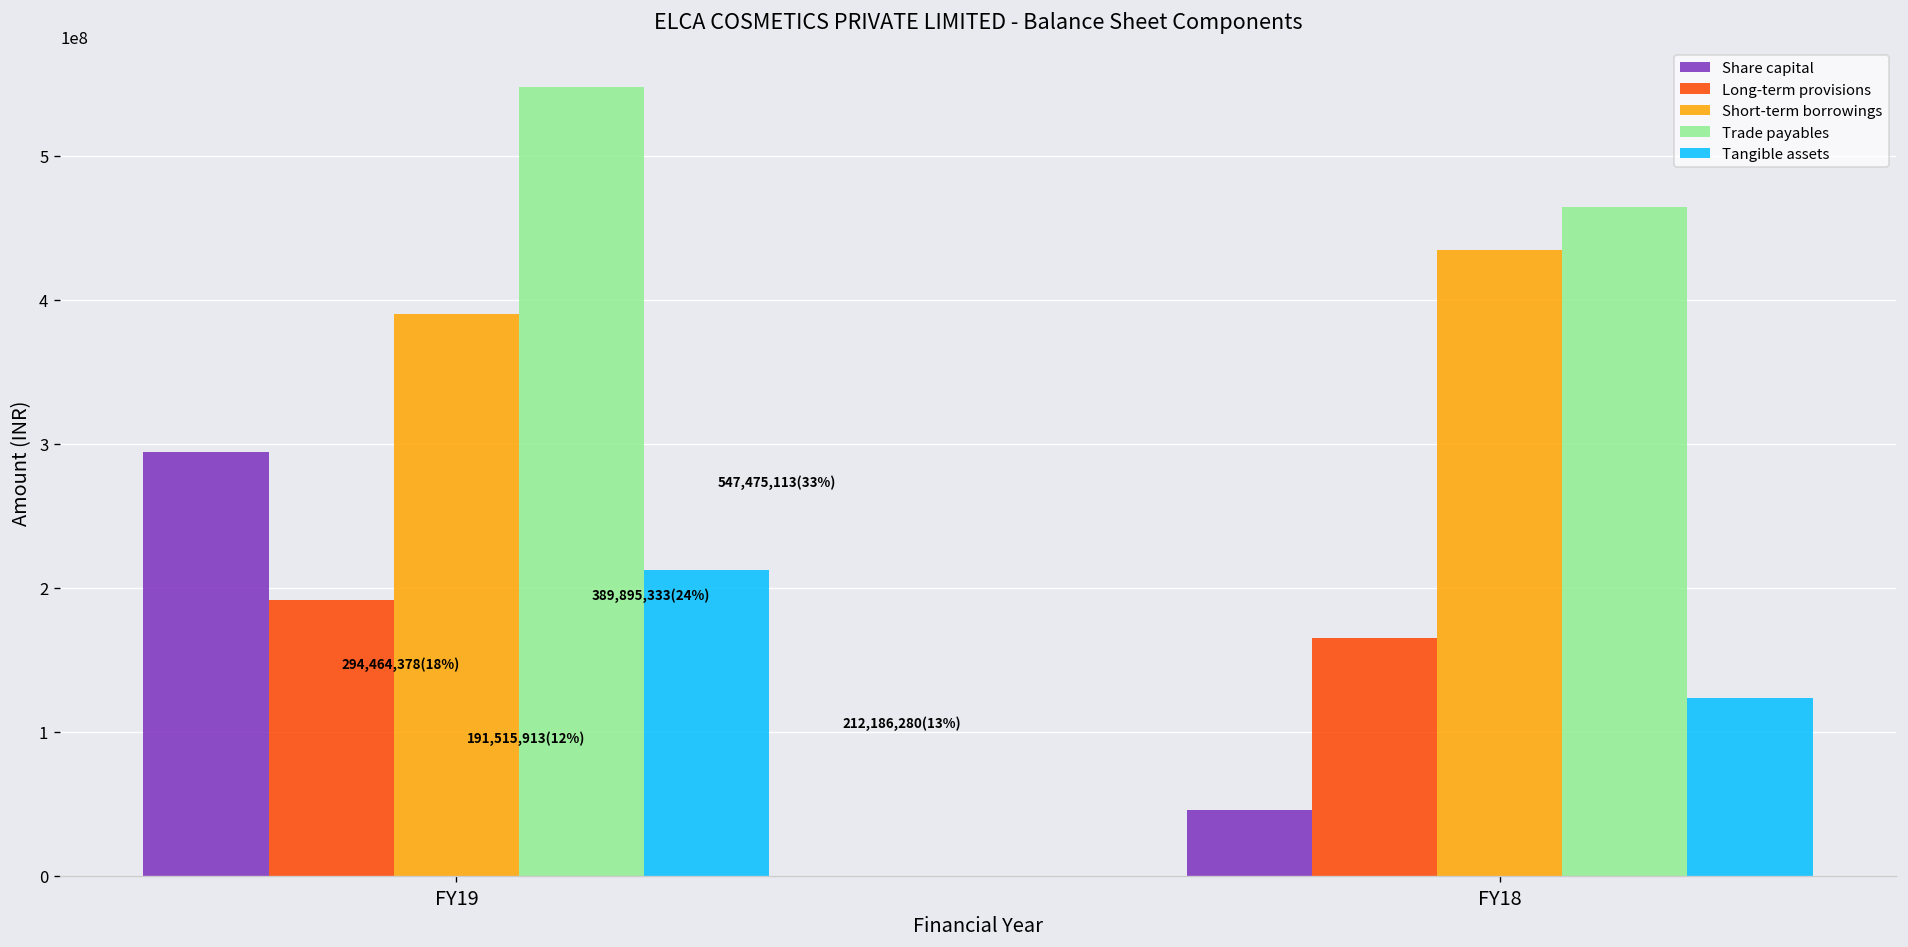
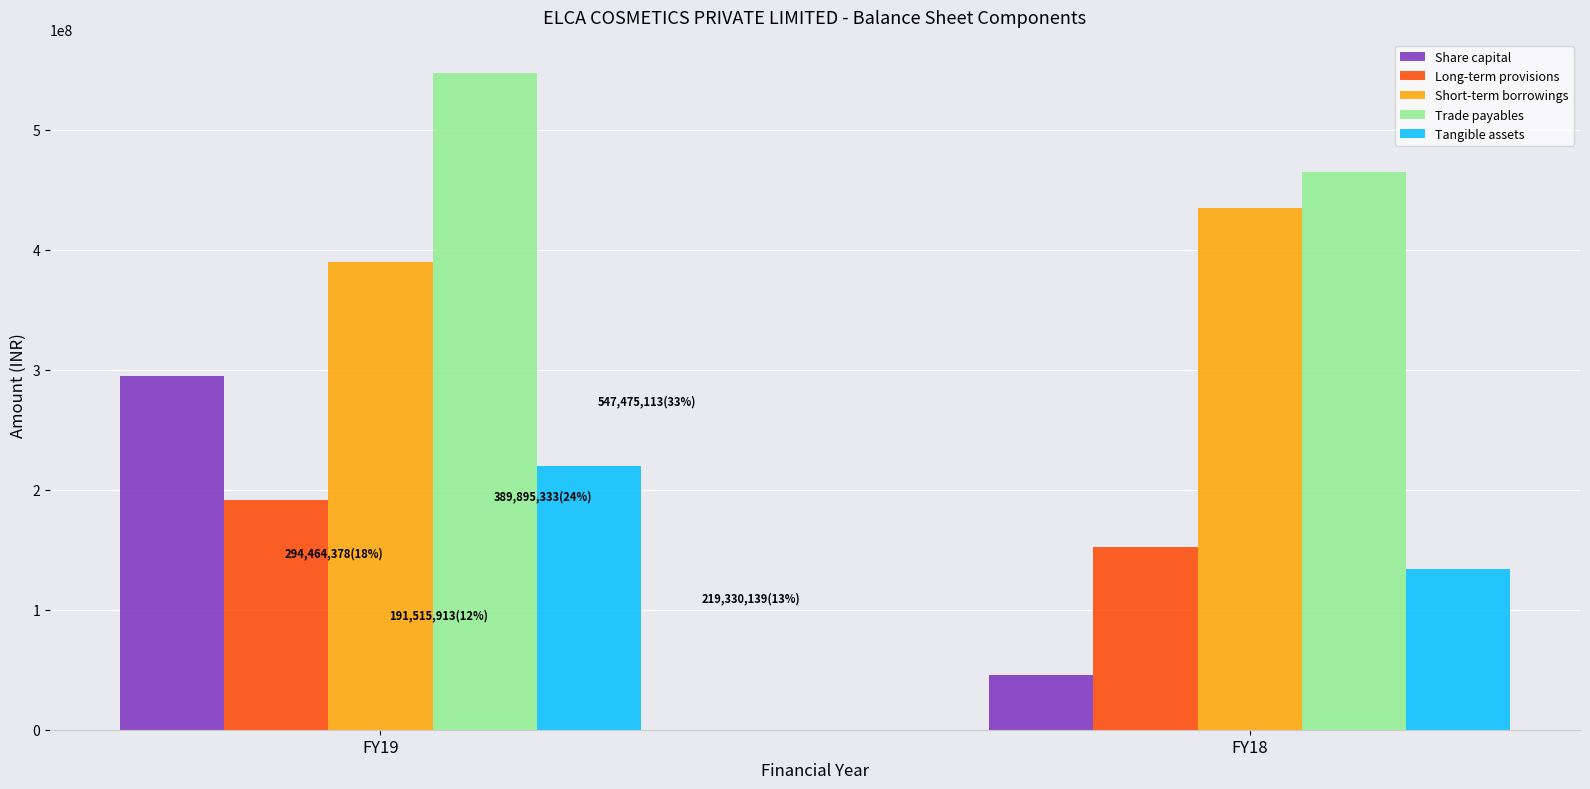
  {
    "Share capital": {
      "FY19": "294000000",
      "FY18": "46000000"
    },
    "Long-term provisions": {
      "FY19": "192000000",
-     "FY18": "165000000"
+     "FY18": "153000000"
    },
    "Short-term borrowings": {
      "FY18": "435000000"
    },
    "Trade payables": {
      "FY18": "464000000"
    },
    "Tangible assets": {
-     "FY19": "212,186,280(13%)",
-     "FY18": "124000000"
+     "FY19": "219,330,139(13%)",
+     "FY18": "134000000"
    }
  }
